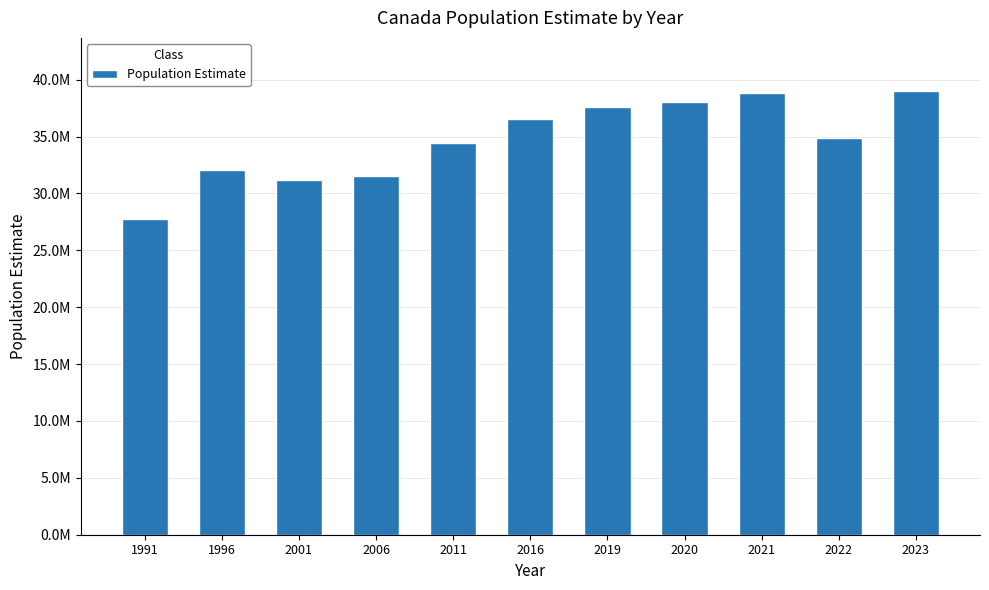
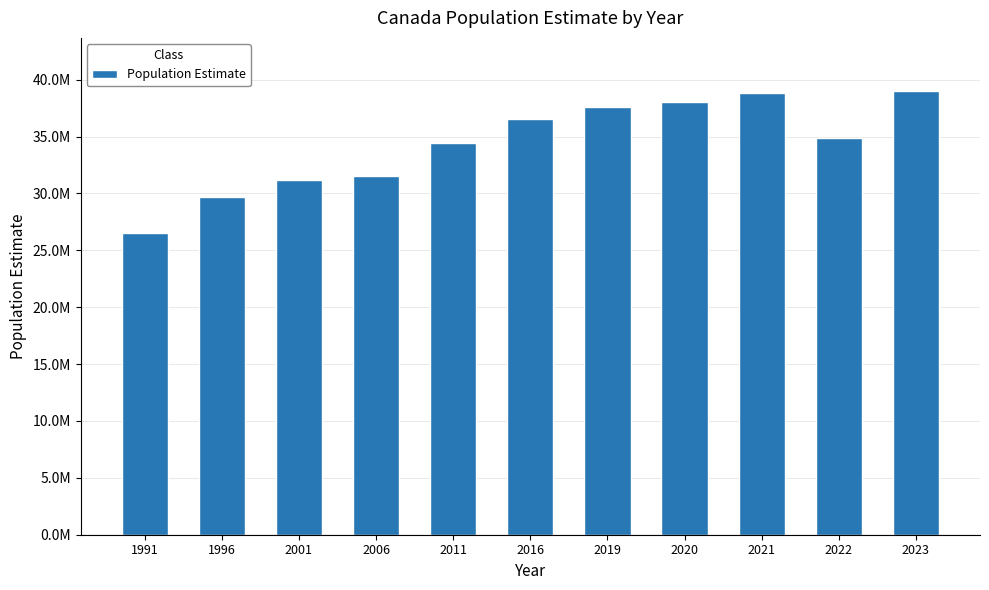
  {
-   "1991": 27800000,
-   "1996": 32000000,
+   "1991": 26500000,
+   "1996": 29700000,
    "2001": 31200000,
    "2006": 31500000,
    "2011": 34500000,
    "2016": 36600000,
    "2019": 37600000,
    "2020": 38000000,
    "2021": 38800000,
    "2022": 34900000,
    "2023": 39000000
  }
